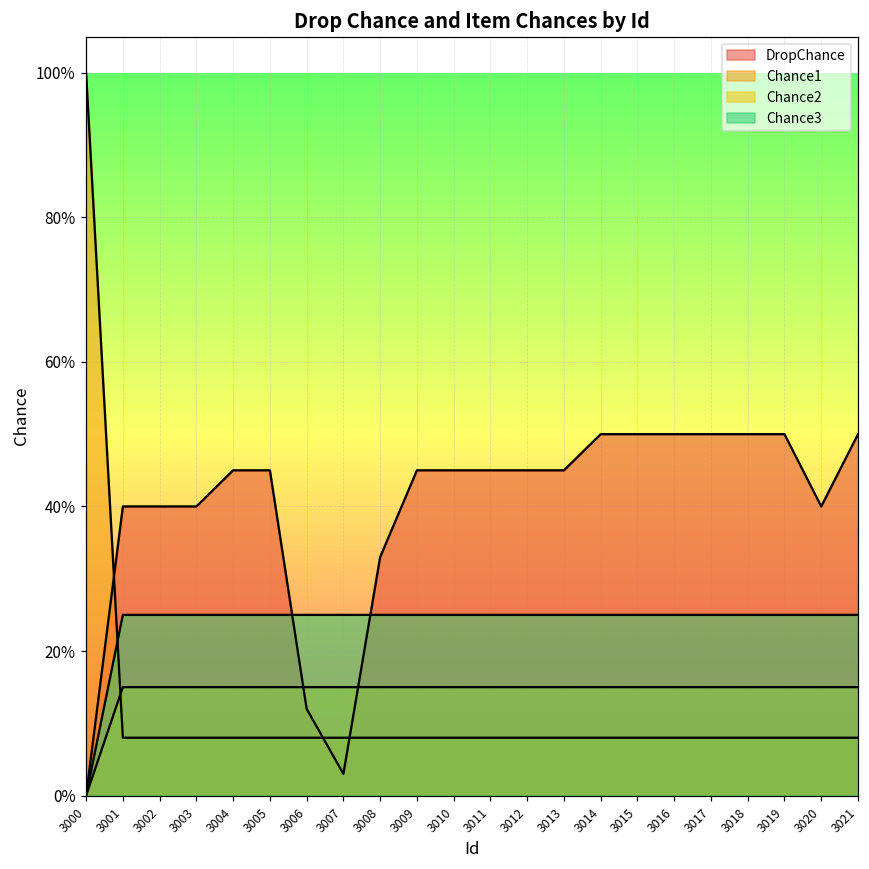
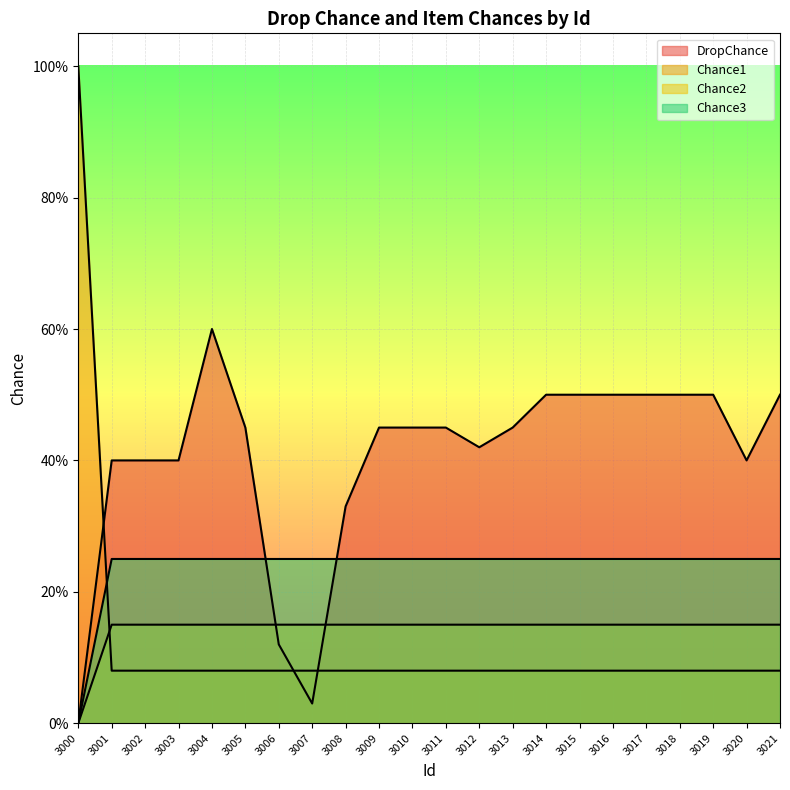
  {
    "DropChance": {
      "3001": "40%",
      "3002": "40%",
      "3003": "40%",
-     "3004": "45%",
+     "3004": "60%",
      "3005": "45%",
      "3006": "12%",
      "3007": "3%",
      "3008": "33%",
      "3009": "45%",
      "3010": "45%",
      "3011": "45%",
-     "3012": "45%",
+     "3012": "42%",
      "3013": "45%",
      "3014": "50%",
      "3015": "50%",
      "3016": "50%",
      "3017": "50%",
      "3018": "50%",
      "3019": "50%",
      "3020": "40%",
      "3021": "50%"
    },
    "Chance3": {
      "3001": "25%",
      "3002": "25%",
      "3003": "25%",
      "3004": "25%",
      "3005": "25%",
      "3006": "25%",
      "3007": "25%",
      "3008": "25%",
      "3009": "25%",
      "3010": "25%",
      "3011": "25%",
      "3012": "25%",
      "3013": "25%",
      "3014": "25%",
      "3015": "25%",
      "3016": "25%",
      "3017": "25%",
      "3018": "25%",
      "3019": "25%",
      "3020": "25%",
      "3021": "25%"
    }
  }
